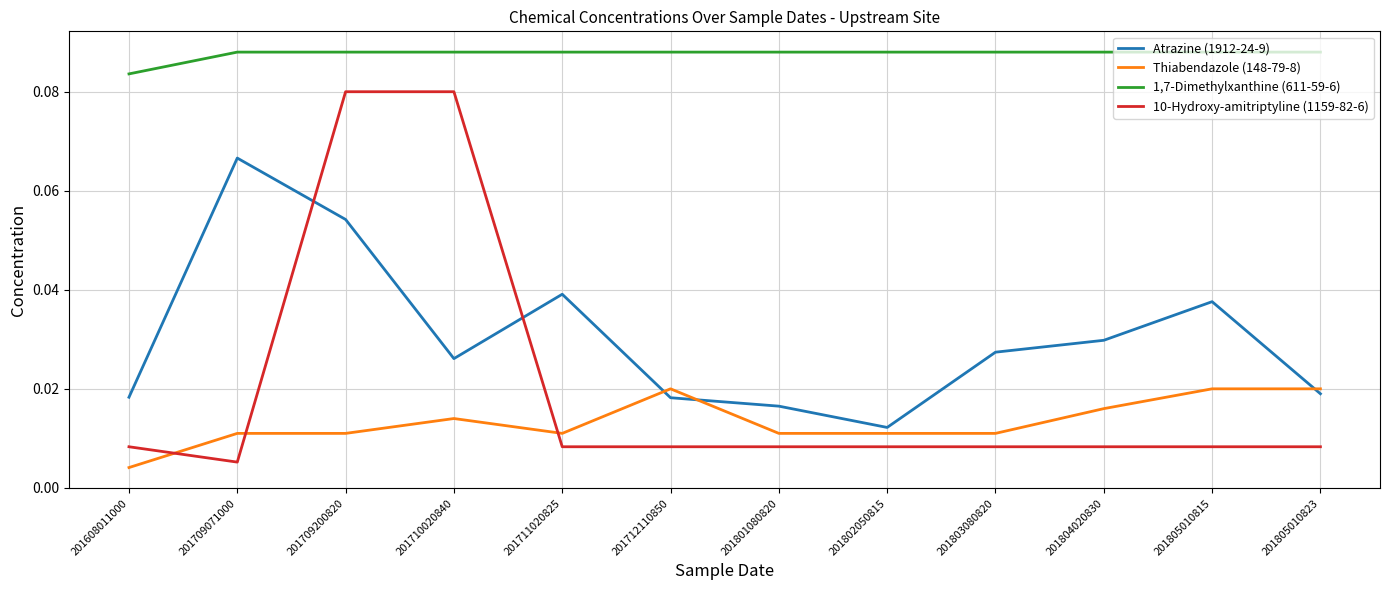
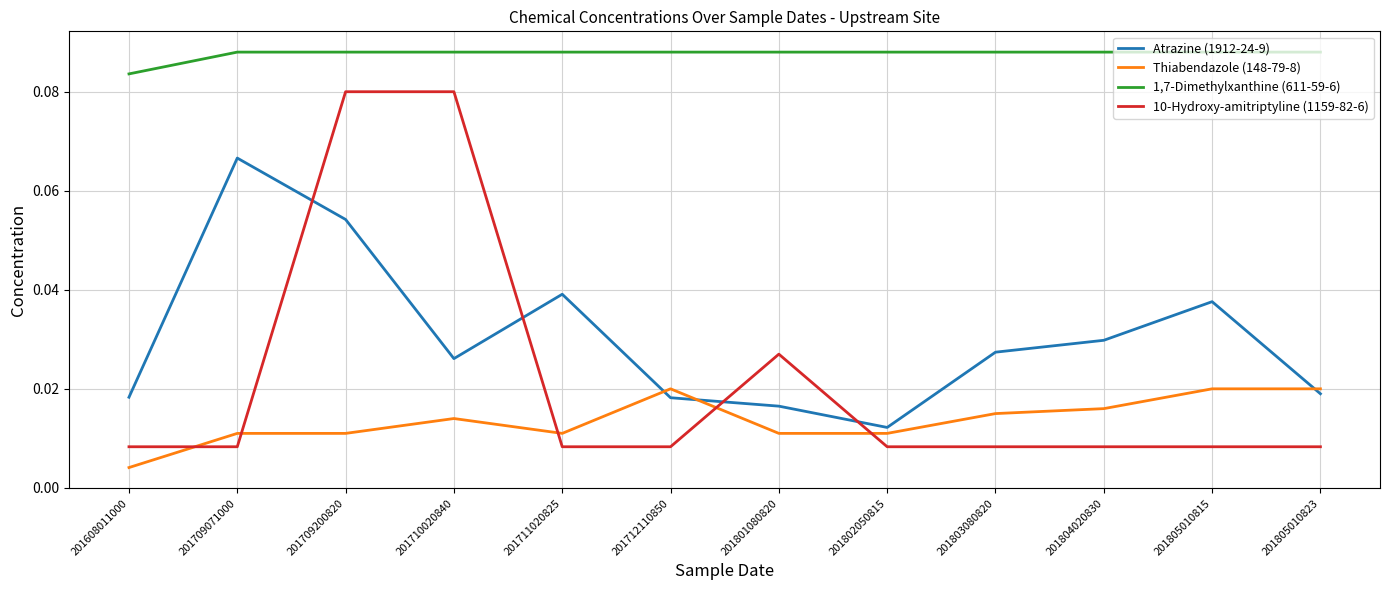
  {
    "Atrazine (1912-24-9)": {
      "201608011000": 0.018,
      "201709071000": 0.067,
      "201709200820": 0.054,
      "201710020840": 0.026,
      "201711020825": 0.039,
      "201712110850": 0.018,
      "201801080820": 0.017,
      "201802050815": 0.012,
      "201803080820": 0.027,
      "201804020830": 0.030,
      "201805010815": 0.038,
      "201805010823": 0.019
    },
    "Thiabendazole (148-79-8)": {
      "201608011000": 0.004,
      "201709071000": 0.011,
      "201709200820": 0.011,
      "201710020840": 0.014,
      "201711020825": 0.011,
      "201712110850": 0.020,
      "201801080820": 0.011,
      "201802050815": 0.011,
-     "201803080820": 0.011,
+     "201803080820": 0.015,
      "201804020830": 0.016,
      "201805010815": 0.020,
      "201805010823": 0.020
    },
    "1,7-Dimethylxanthine (611-59-6)": {
      "201608011000": 0.084,
      "201709071000": 0.088,
      "201709200820": 0.088,
      "201710020840": 0.088,
      "201711020825": 0.088,
      "201712110850": 0.088,
      "201801080820": 0.088,
      "201802050815": 0.088,
      "201803080820": 0.088,
      "201804020830": 0.088
    },
    "10-Hydroxy-amitriptyline (1159-82-6)": {
      "201608011000": 0.008,
-     "201709071000": 0.005,
+     "201709071000": 0.008,
      "201709200820": 0.080,
      "201710020840": 0.080,
      "201711020825": 0.008,
      "201712110850": 0.008,
-     "201801080820": 0.008,
+     "201801080820": 0.027,
      "201802050815": 0.008,
      "201803080820": 0.008,
      "201804020830": 0.008,
      "201805010815": 0.008,
      "201805010823": 0.008
    }
  }
